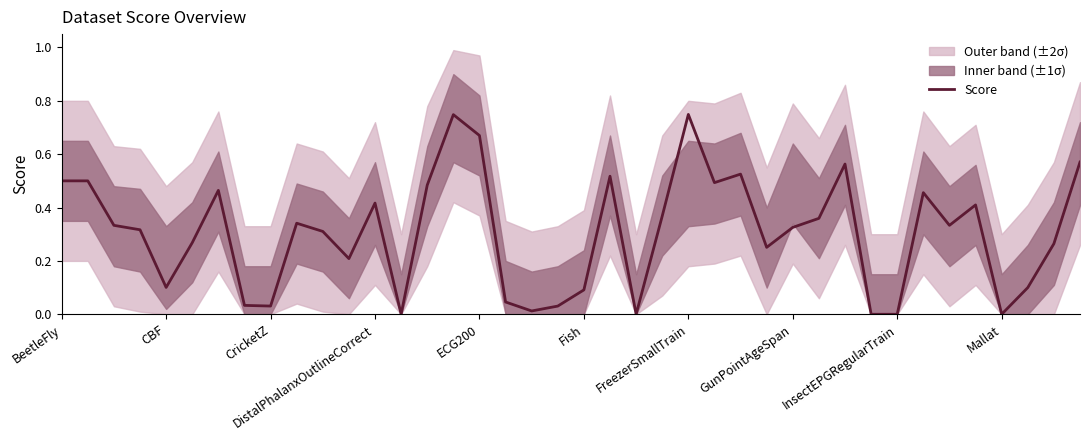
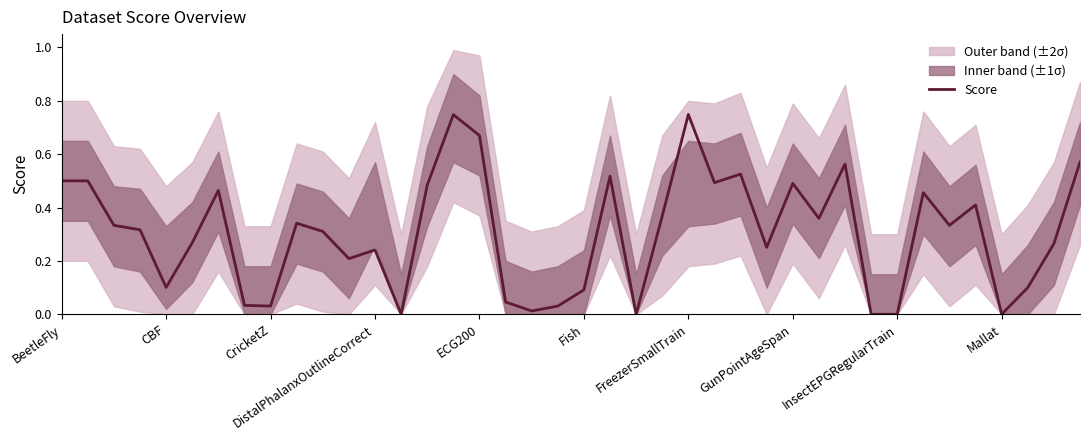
  {
    "Score": {
      "BeetleFly": 0.50,
      "CBF": 0.10,
      "CricketZ": 0.03,
-     "DistalPhalanxOutlineCorrect": 0.42,
+     "DistalPhalanxOutlineCorrect": 0.24,
      "ECG200": 0.67,
      "Fish": 0.09,
      "FreezerSmallTrain": 0.75,
-     "GunPointAgeSpan": 0.33,
+     "GunPointAgeSpan": 0.49,
      "InsectEPGRegularTrain": 0.00,
      "Mallat": 0.00
    }
  }
